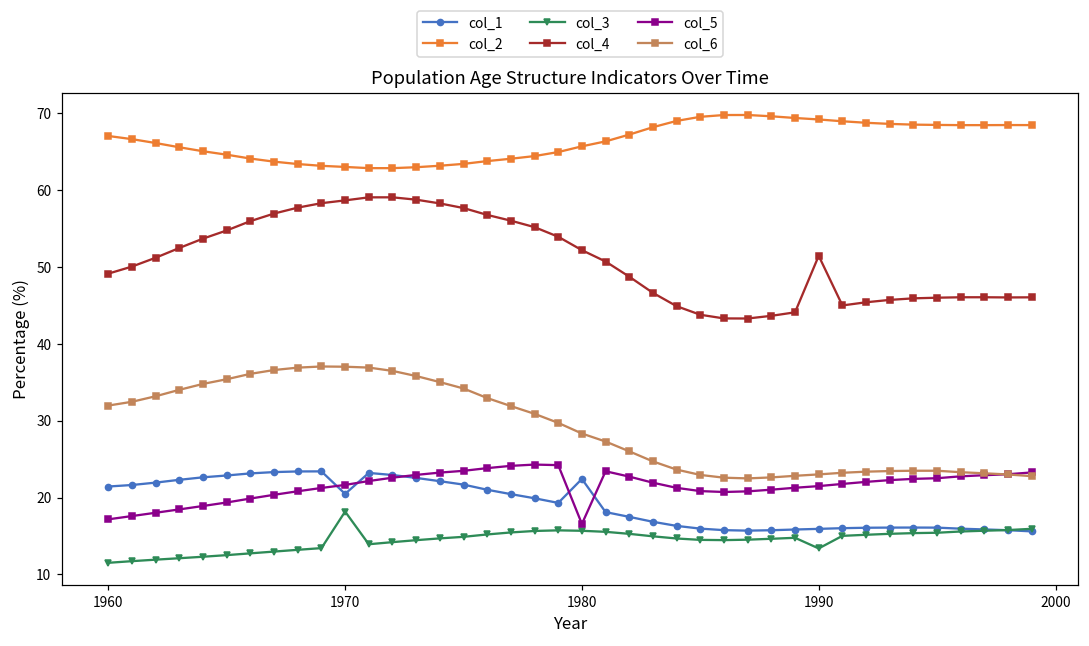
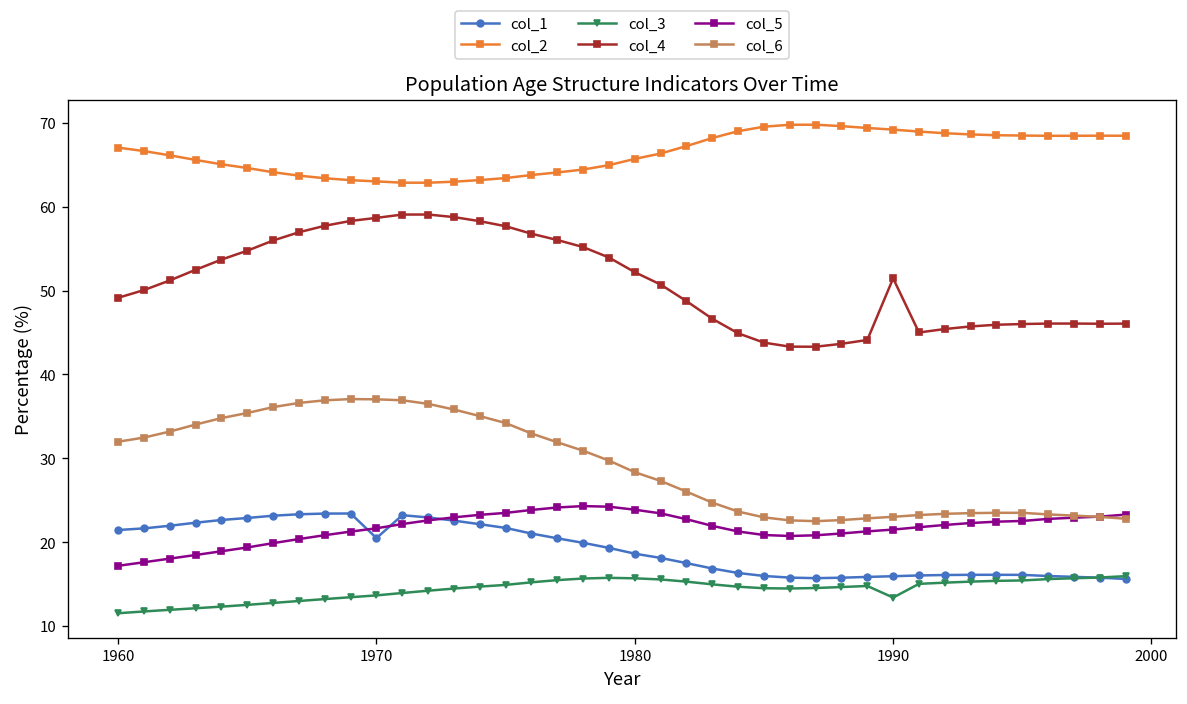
  {
    "col_1": {
      "1960": 21,
      "1970": 20,
-     "1980": 22,
+     "1980": 19,
      "1990": 16
    },
    "col_3": {
      "1960": 12,
-     "1970": 18,
+     "1970": 14,
      "1980": 16,
      "1990": 13
    },
    "col_4": {
      "1960": 49,
      "1970": 59,
      "1980": 52,
      "1990": 51
    },
    "col_5": {
      "1960": 17,
      "1970": 22,
-     "1980": 17,
+     "1980": 24,
      "1990": 21
    }
  }
